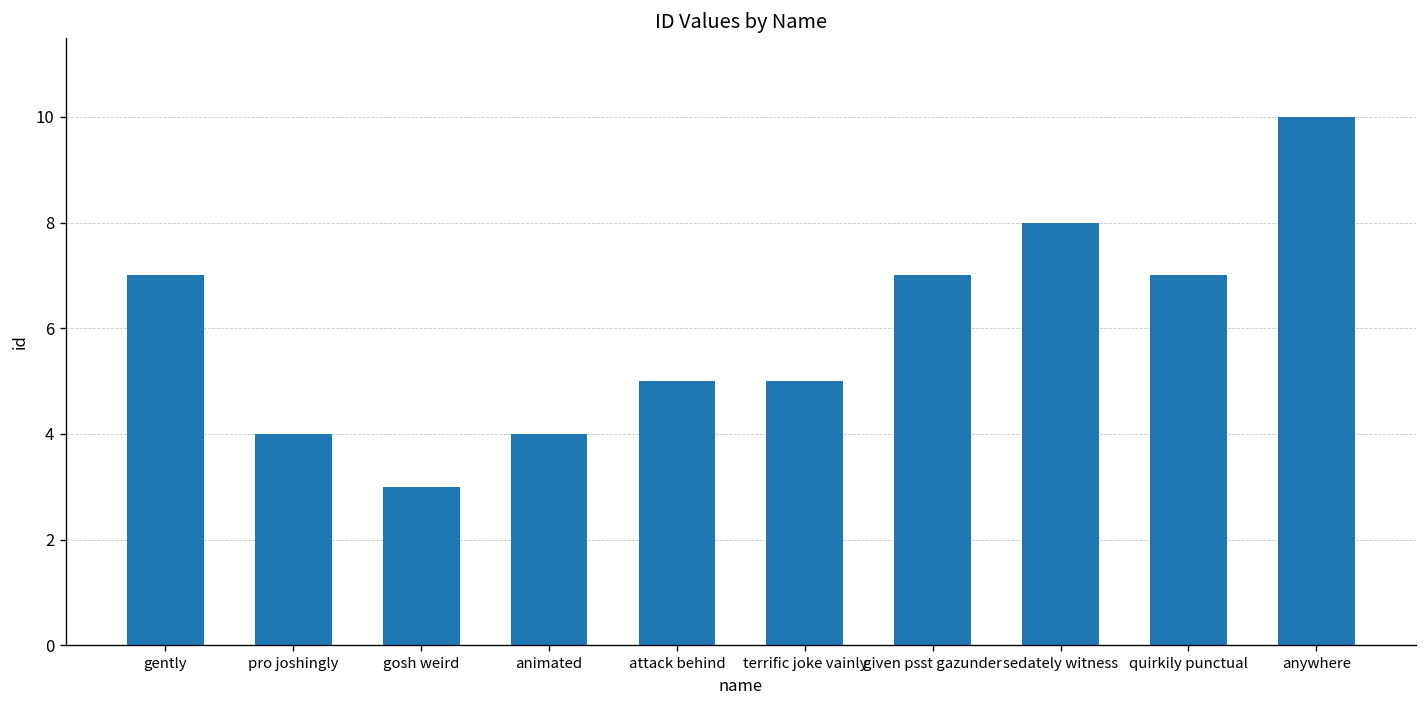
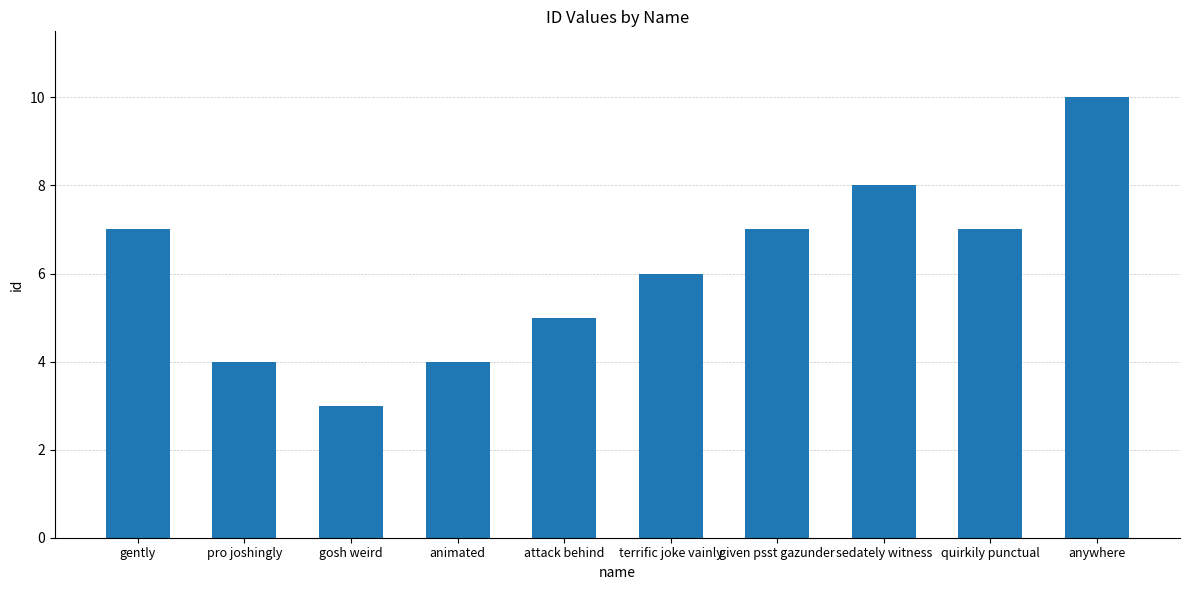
  {
    "gently": 7,
    "pro joshingly": 4,
    "gosh weird": 3,
    "animated": 4,
    "attack behind": 5,
-   "terrific joke vainly": 5,
+   "terrific joke vainly": 6,
    "given psst gazunder": 7,
    "sedately witness": 8,
    "quirkily punctual": 7,
    "anywhere": 10
  }
